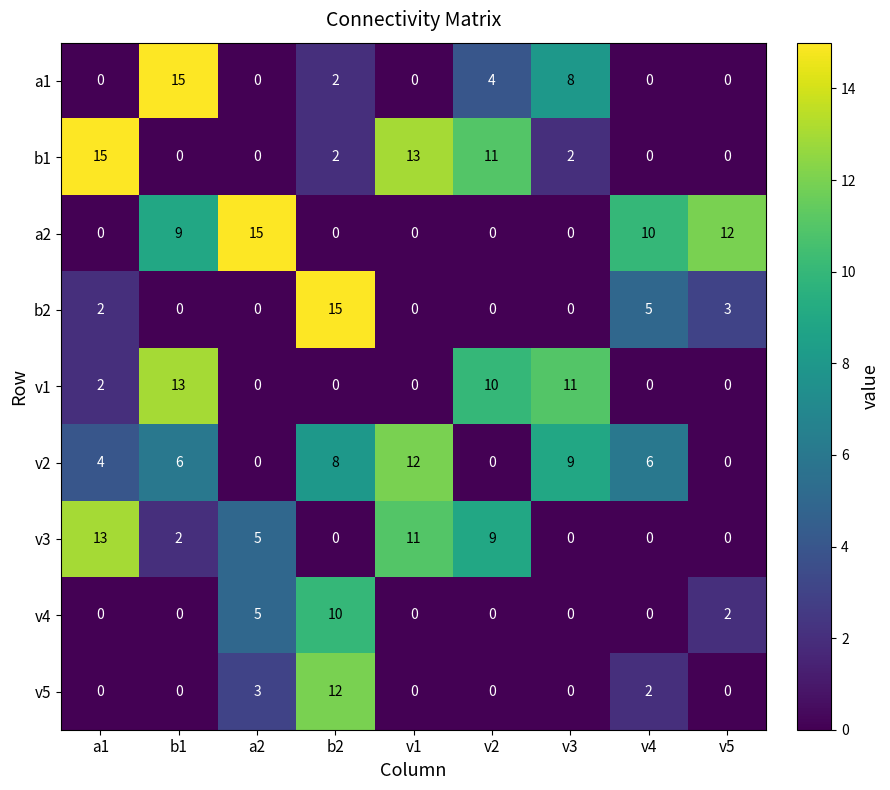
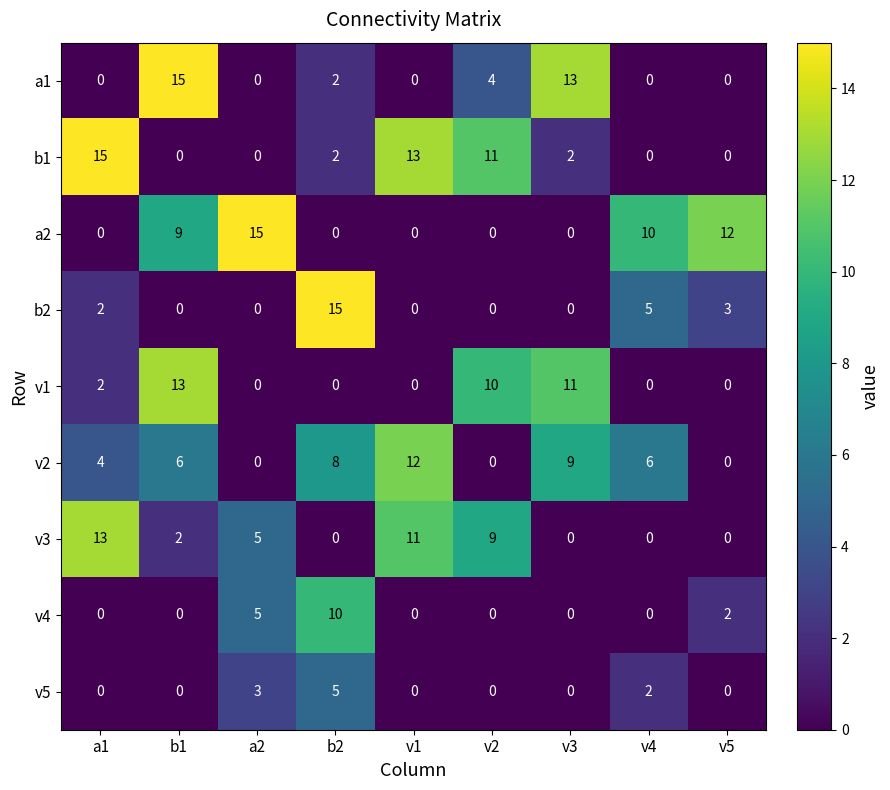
  {
    "a1": {
      "a1": 0,
      "b1": 15,
      "a2": 0,
      "b2": 2,
      "v1": 0,
      "v2": 4,
-     "v3": 8,
+     "v3": 13,
      "v4": 0,
      "v5": 0
    },
    "b1": {
      "a1": 15,
      "b1": 0,
      "a2": 0,
      "b2": 2,
      "v1": 13,
      "v2": 11,
      "v3": 2,
      "v4": 0,
      "v5": 0
    },
    "a2": {
      "a1": 0,
      "b1": 9,
      "a2": 15,
      "b2": 0,
      "v1": 0,
      "v2": 0,
      "v3": 0,
      "v4": 10,
      "v5": 12
    },
    "b2": {
      "a1": 2,
      "b1": 0,
      "a2": 0,
      "b2": 15,
      "v1": 0,
      "v2": 0,
      "v3": 0,
      "v4": 5,
      "v5": 3
    },
    "v1": {
      "a1": 2,
      "b1": 13,
      "a2": 0,
      "b2": 0,
      "v1": 0,
      "v2": 10,
      "v3": 11,
      "v4": 0,
      "v5": 0
    },
    "v2": {
      "a1": 4,
      "b1": 6,
      "a2": 0,
      "b2": 8,
      "v1": 12,
      "v2": 0,
      "v3": 9,
      "v4": 6,
      "v5": 0
    },
    "v3": {
      "a1": 13,
      "b1": 2,
      "a2": 5,
      "b2": 0,
      "v1": 11,
      "v2": 9,
      "v3": 0,
      "v4": 0,
      "v5": 0
    },
    "v4": {
      "a1": 0,
      "b1": 0,
      "a2": 5,
      "b2": 10,
      "v1": 0,
      "v2": 0,
      "v3": 0,
      "v4": 0,
      "v5": 2
    },
    "v5": {
      "a1": 0,
      "b1": 0,
      "a2": 3,
-     "b2": 12,
+     "b2": 5,
      "v1": 0,
      "v2": 0,
      "v3": 0,
      "v4": 2,
      "v5": 0
    }
  }
